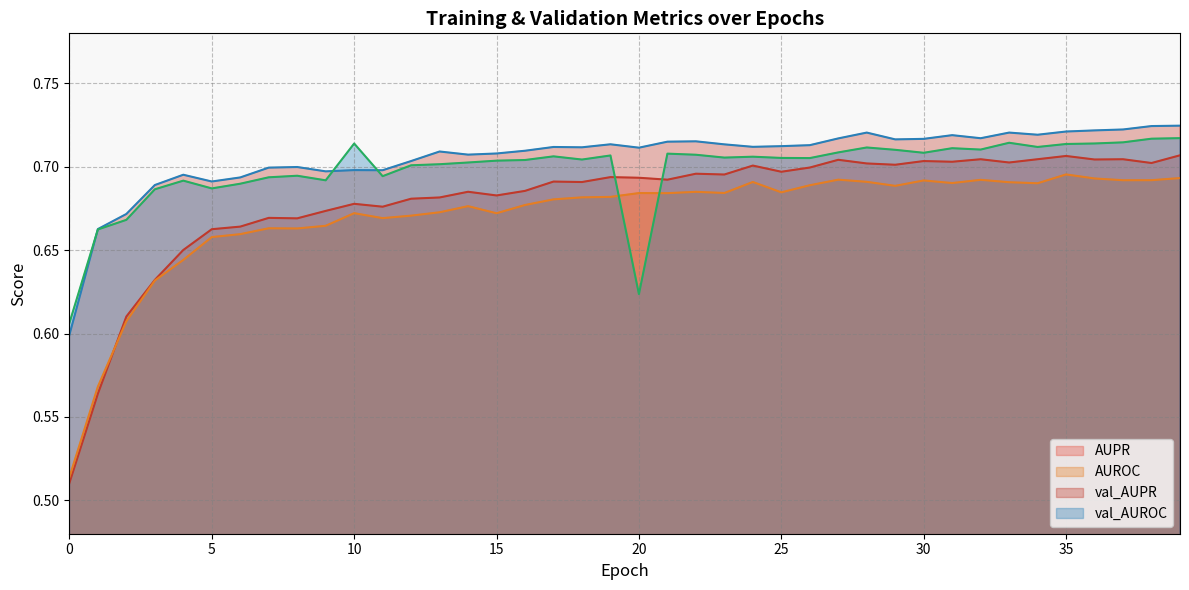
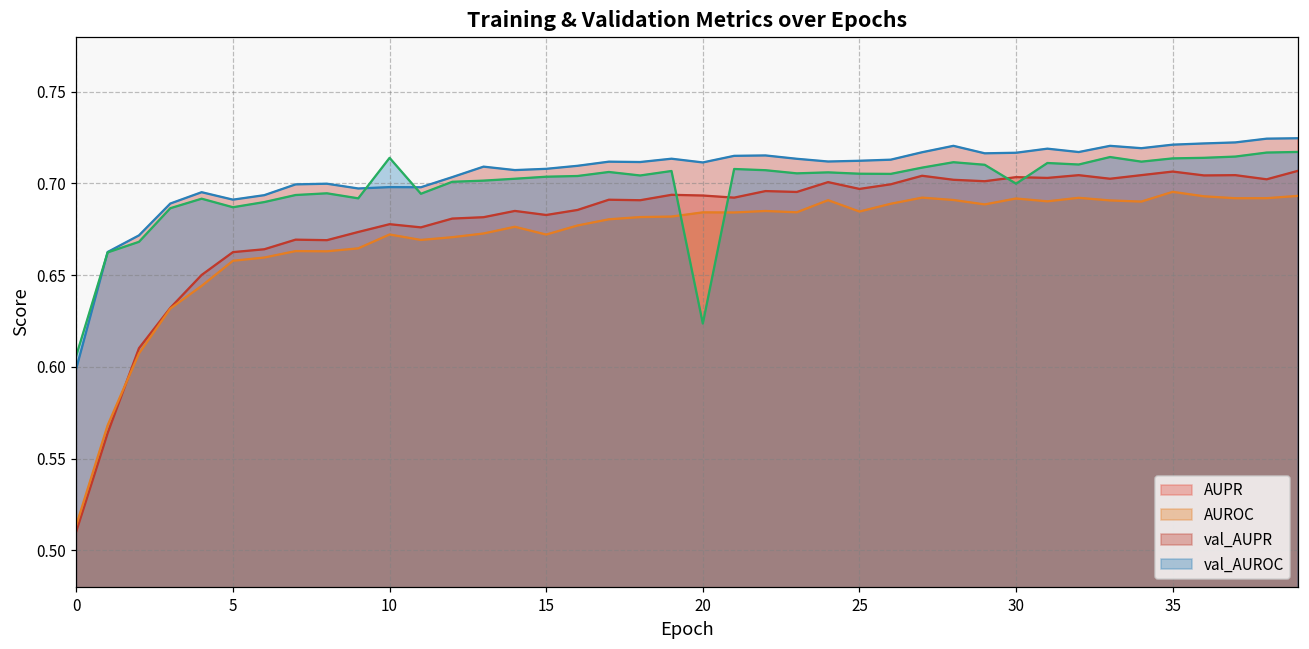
  {
    "val_AUROC": {
      "0": 0.606,
      "5": 0.687,
      "10": 0.714,
      "15": 0.704,
      "20": 0.624,
      "25": 0.705,
-     "30": 0.708,
+     "30": 0.700,
      "35": 0.714
    }
  }
